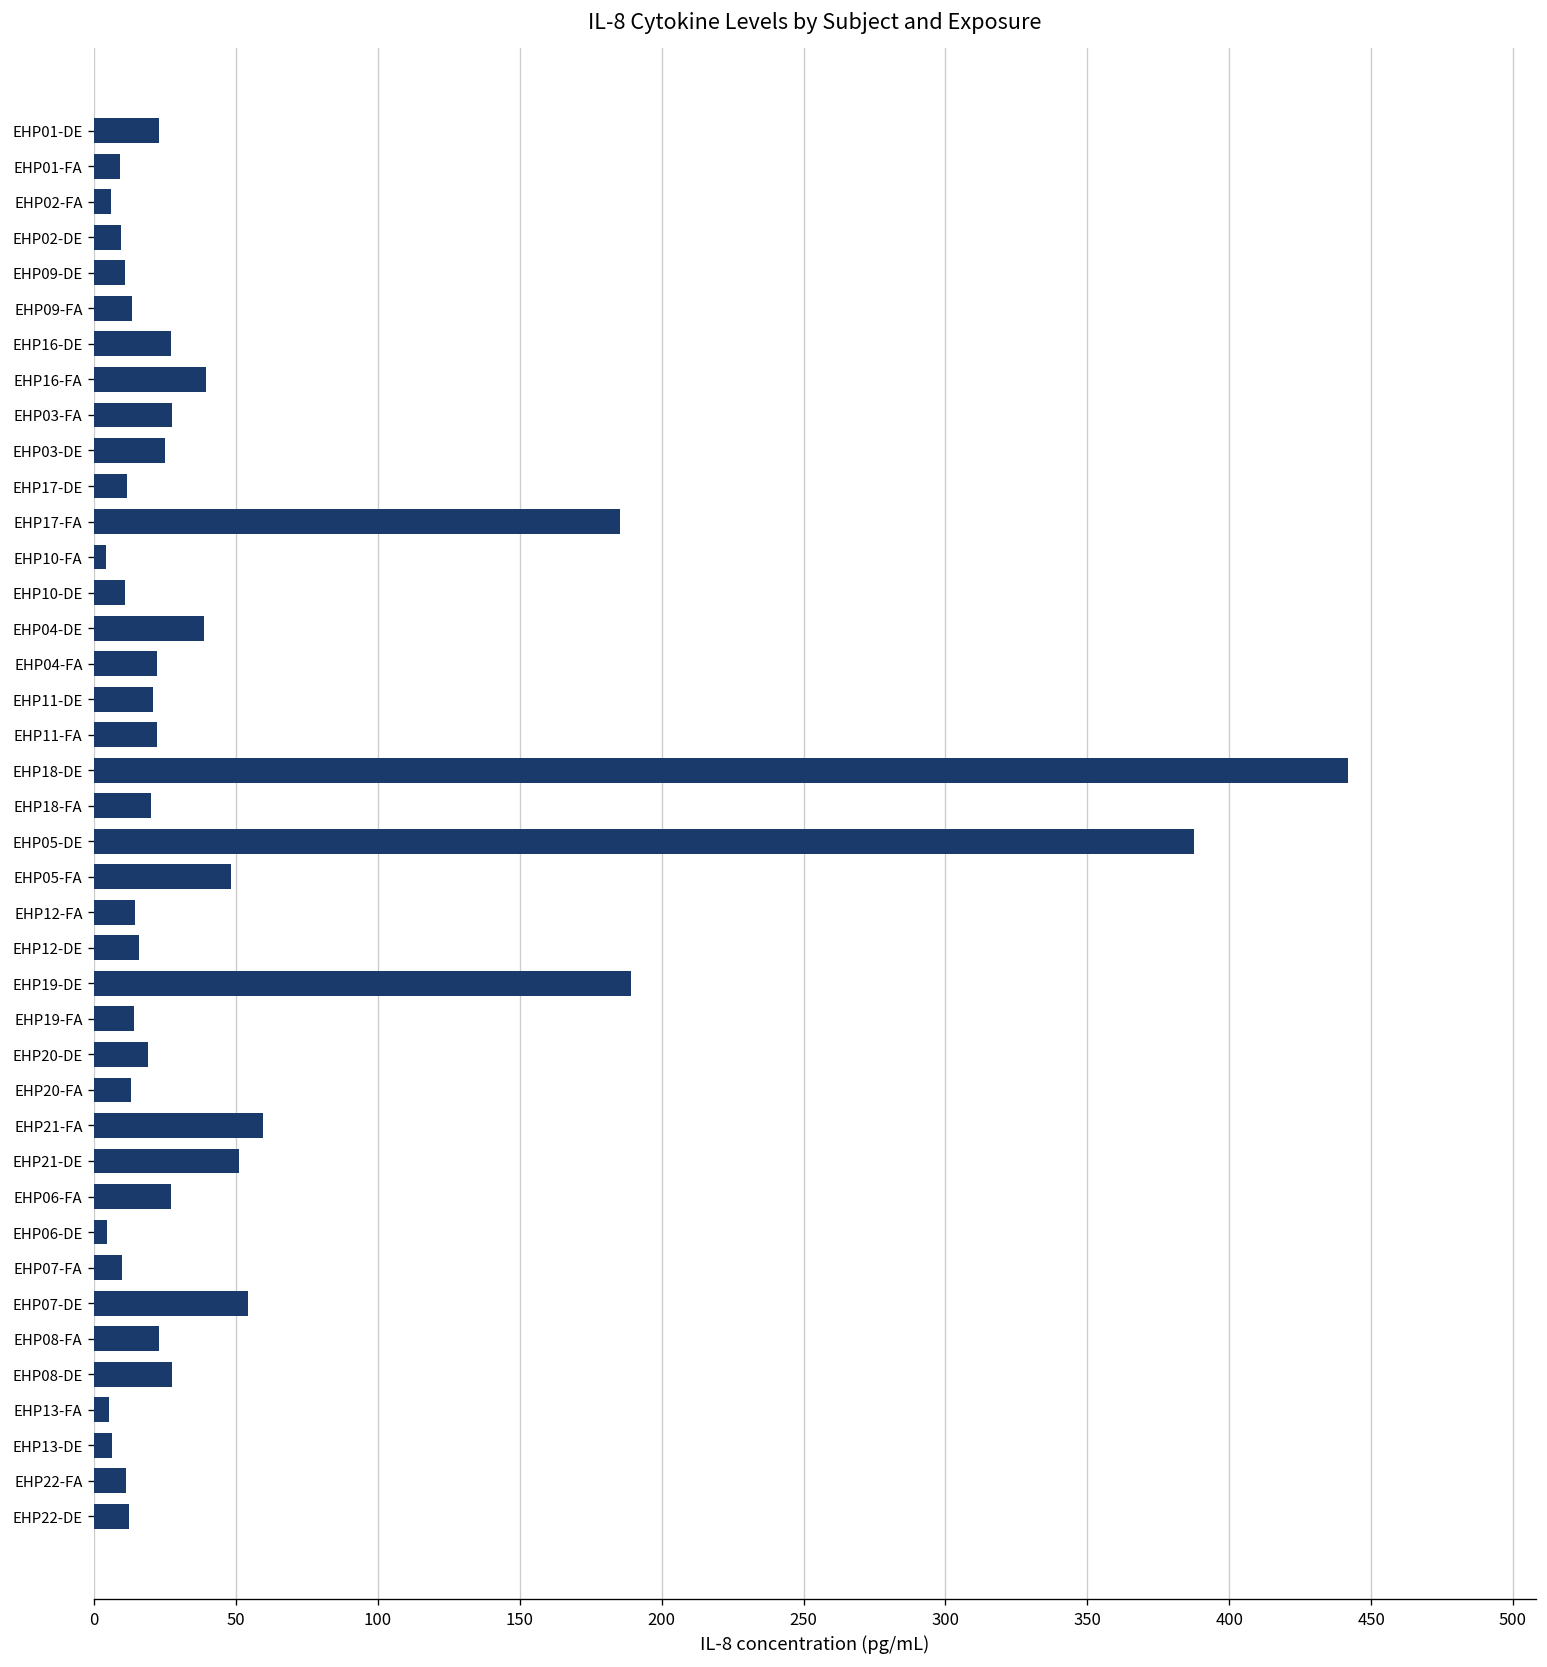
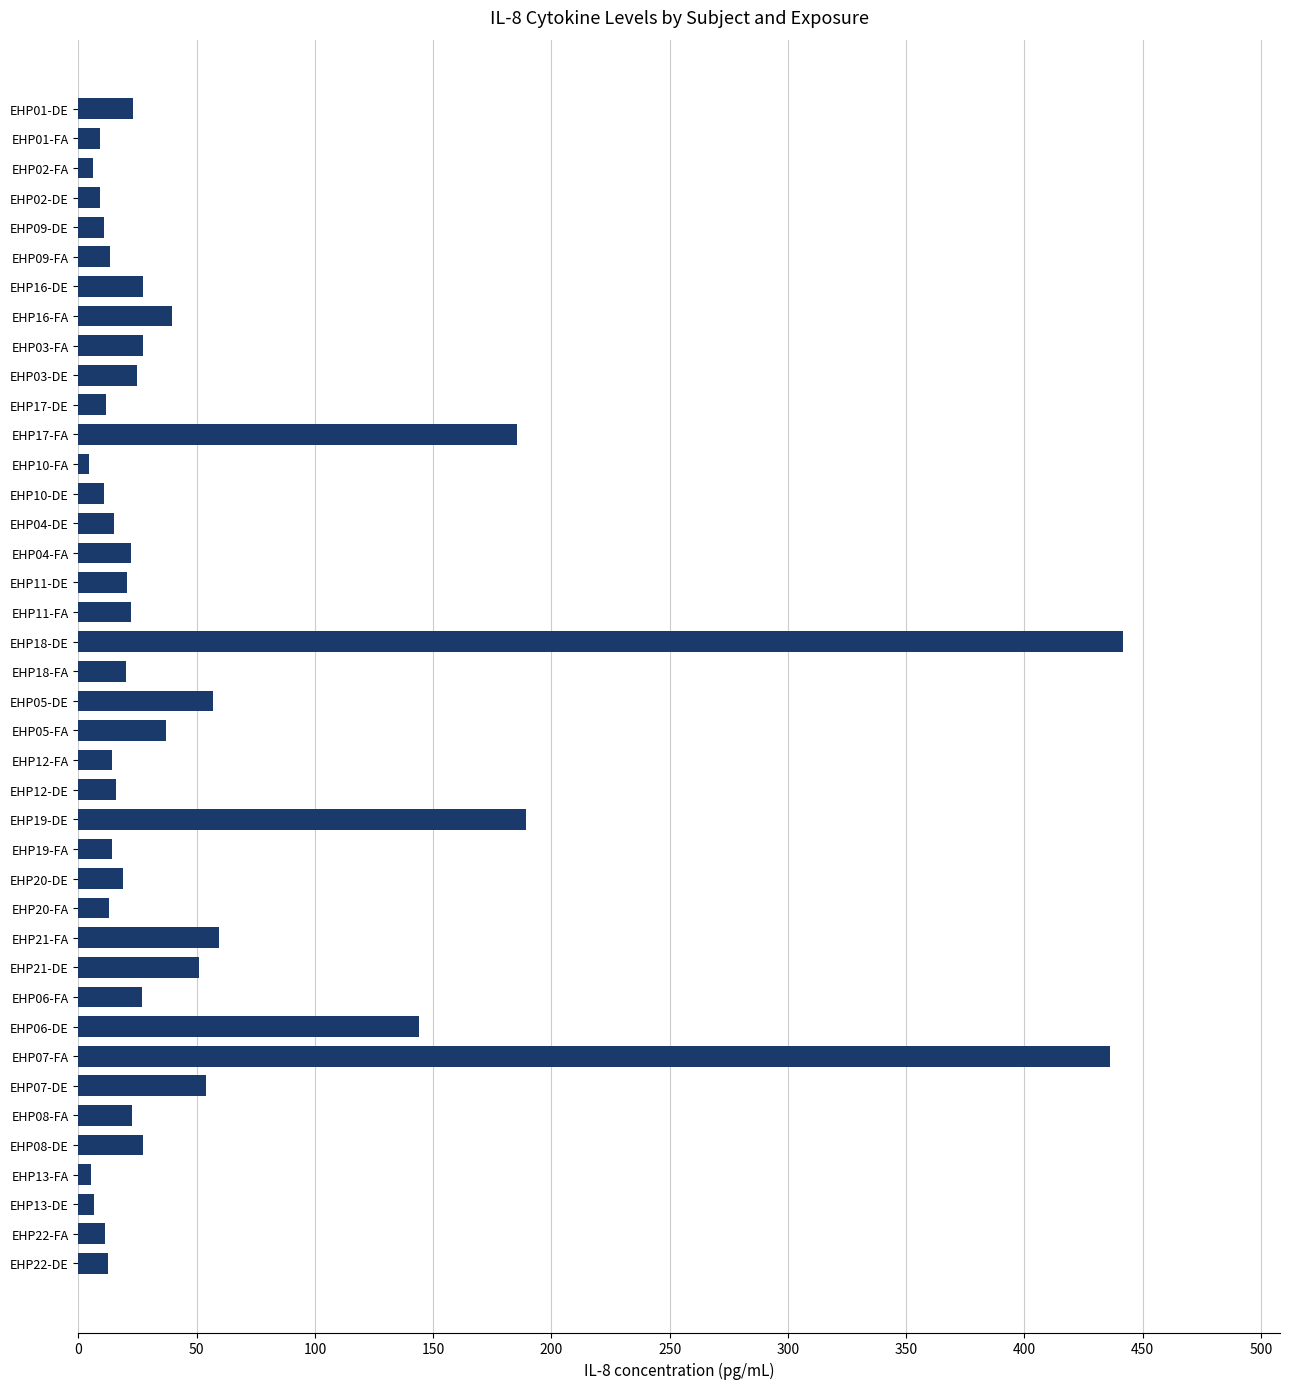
  {
    "EHP01-DE": 23,
    "EHP01-FA": 9,
    "EHP02-FA": 6,
    "EHP02-DE": 9,
    "EHP09-DE": 11,
    "EHP09-FA": 13,
    "EHP16-DE": 27,
    "EHP16-FA": 39,
    "EHP03-FA": 27,
    "EHP03-DE": 25,
    "EHP17-DE": 12,
    "EHP17-FA": 185,
    "EHP10-FA": 4,
    "EHP10-DE": 11,
-   "EHP04-DE": 39,
+   "EHP04-DE": 15,
    "EHP04-FA": 22,
    "EHP11-DE": 21,
    "EHP11-FA": 22,
    "EHP18-DE": 442,
    "EHP18-FA": 20,
-   "EHP05-DE": 388,
-   "EHP05-FA": 48,
+   "EHP05-DE": 57,
+   "EHP05-FA": 37,
    "EHP12-FA": 14,
    "EHP12-DE": 16,
    "EHP19-DE": 189,
    "EHP19-FA": 14,
    "EHP20-DE": 19,
    "EHP20-FA": 13,
    "EHP21-FA": 60,
    "EHP21-DE": 51,
    "EHP06-FA": 27,
-   "EHP06-DE": 5,
-   "EHP07-FA": 10,
+   "EHP06-DE": 144,
+   "EHP07-FA": 436,
    "EHP07-DE": 54,
    "EHP08-FA": 23,
    "EHP08-DE": 27,
    "EHP13-FA": 5,
    "EHP13-DE": 6,
    "EHP22-FA": 11,
    "EHP22-DE": 12
  }
